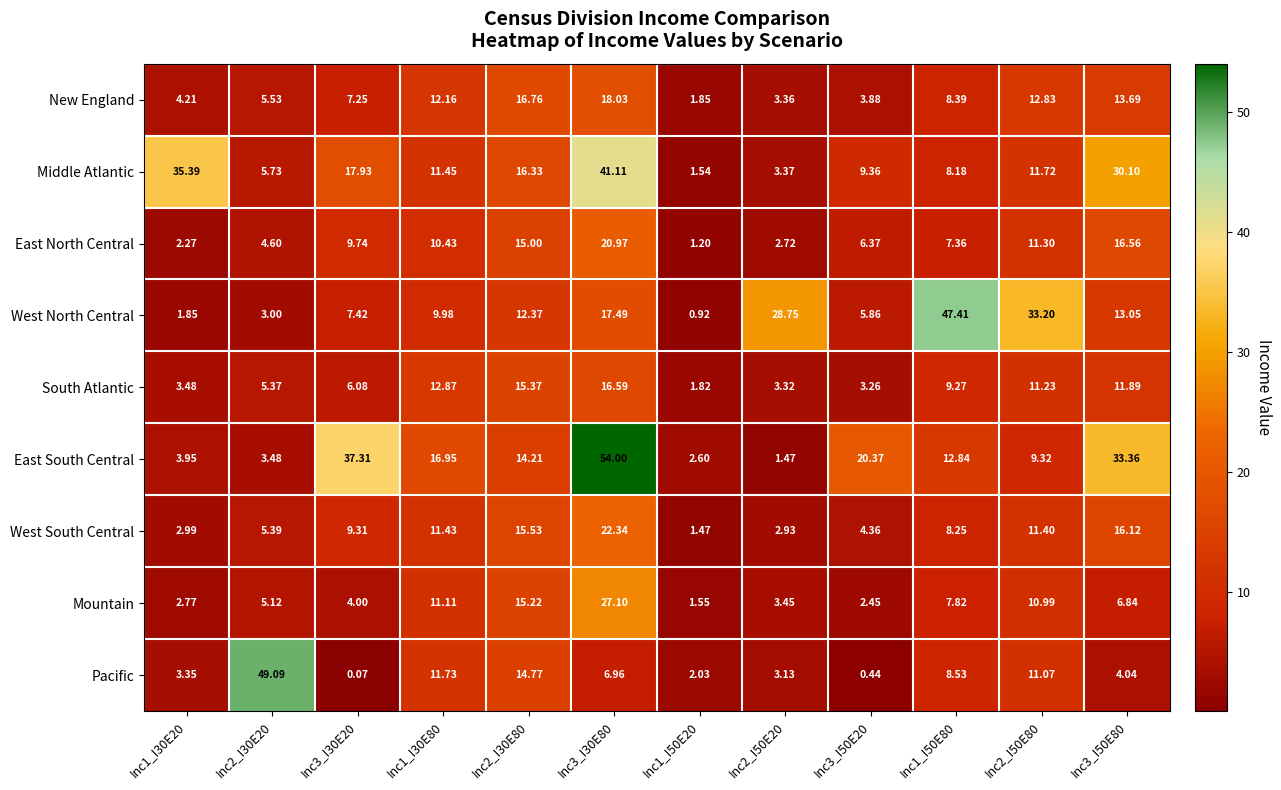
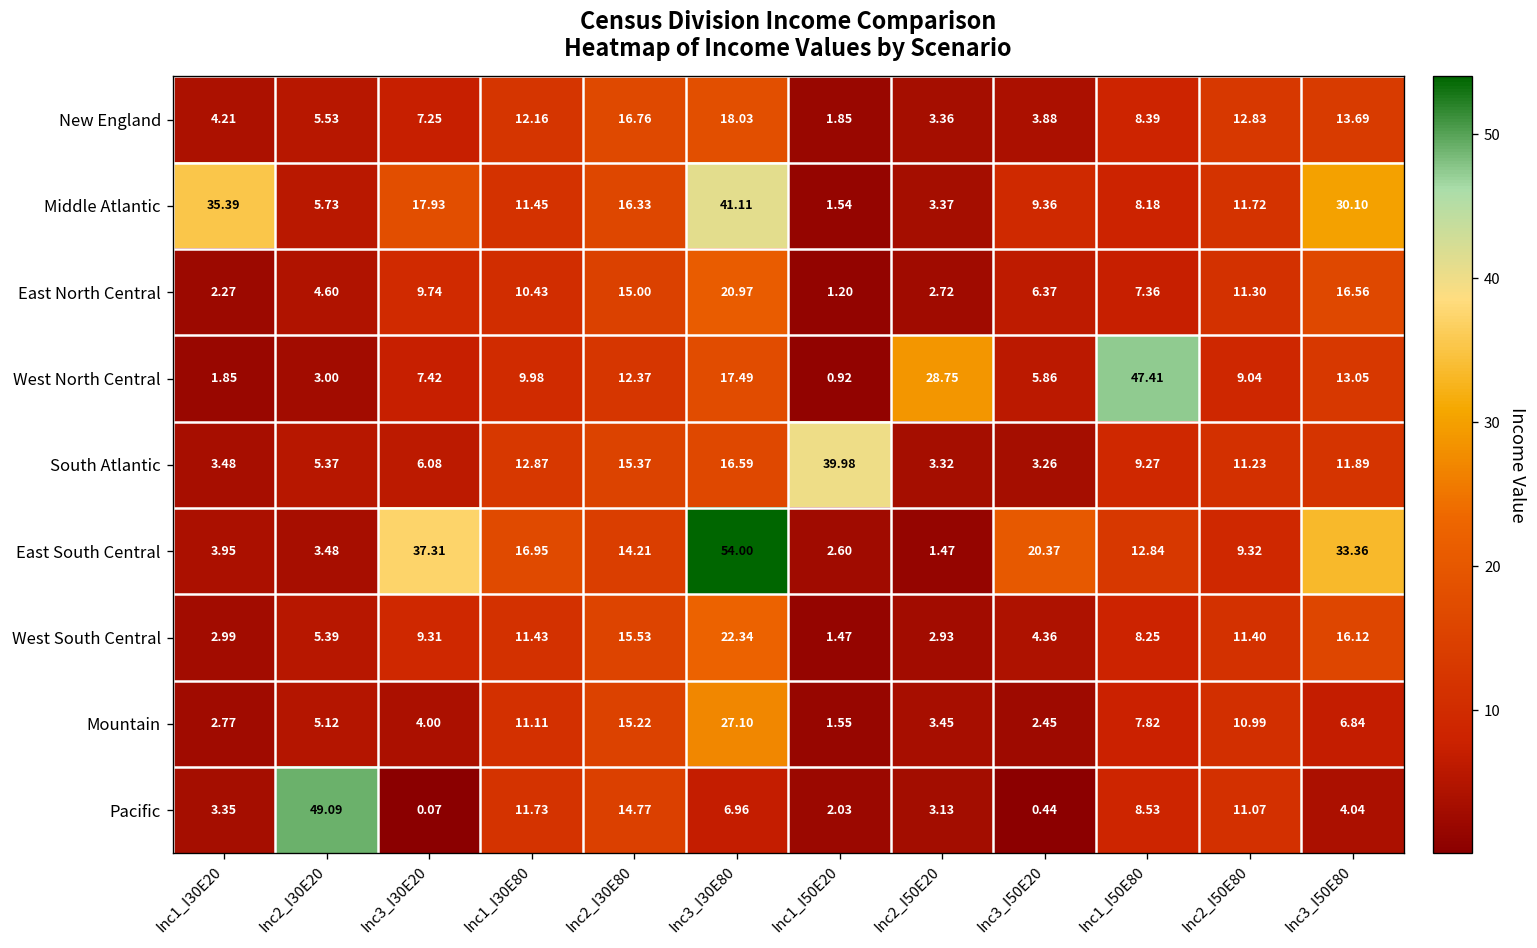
  {
    "New England": {
      "Inc1_I30E20": 4.21,
      "Inc2_I30E20": 5.53,
      "Inc3_I30E20": 7.25,
      "Inc1_I30E80": 12.16,
      "Inc2_I30E80": 16.76,
      "Inc3_I30E80": 18.03,
      "Inc1_I50E20": 1.85,
      "Inc2_I50E20": 3.36,
      "Inc3_I50E20": 3.88,
      "Inc1_I50E80": 8.39,
      "Inc2_I50E80": 12.83,
      "Inc3_I50E80": 13.69
    },
    "Middle Atlantic": {
      "Inc1_I30E20": 35.39,
      "Inc2_I30E20": 5.73,
      "Inc3_I30E20": 17.93,
      "Inc1_I30E80": 11.45,
      "Inc2_I30E80": 16.33,
      "Inc3_I30E80": 41.11,
      "Inc1_I50E20": 1.54,
      "Inc2_I50E20": 3.37,
      "Inc3_I50E20": 9.36,
      "Inc1_I50E80": 8.18,
      "Inc2_I50E80": 11.72,
      "Inc3_I50E80": 30.10
    },
    "East North Central": {
      "Inc1_I30E20": 2.27,
      "Inc2_I30E20": 4.60,
      "Inc3_I30E20": 9.74,
      "Inc1_I30E80": 10.43,
      "Inc2_I30E80": 15.00,
      "Inc3_I30E80": 20.97,
      "Inc1_I50E20": 1.20,
      "Inc2_I50E20": 2.72,
      "Inc3_I50E20": 6.37,
      "Inc1_I50E80": 7.36,
      "Inc2_I50E80": 11.30,
      "Inc3_I50E80": 16.56
    },
    "West North Central": {
      "Inc1_I30E20": 1.85,
      "Inc2_I30E20": 3.00,
      "Inc3_I30E20": 7.42,
      "Inc1_I30E80": 9.98,
      "Inc2_I30E80": 12.37,
      "Inc3_I30E80": 17.49,
      "Inc1_I50E20": 0.92,
      "Inc2_I50E20": 28.75,
      "Inc3_I50E20": 5.86,
      "Inc1_I50E80": 47.41,
-     "Inc2_I50E80": 33.20,
+     "Inc2_I50E80": 9.04,
      "Inc3_I50E80": 13.05
    },
    "South Atlantic": {
      "Inc1_I30E20": 3.48,
      "Inc2_I30E20": 5.37,
      "Inc3_I30E20": 6.08,
      "Inc1_I30E80": 12.87,
      "Inc2_I30E80": 15.37,
      "Inc3_I30E80": 16.59,
-     "Inc1_I50E20": 1.82,
+     "Inc1_I50E20": 39.98,
      "Inc2_I50E20": 3.32,
      "Inc3_I50E20": 3.26,
      "Inc1_I50E80": 9.27,
      "Inc2_I50E80": 11.23,
      "Inc3_I50E80": 11.89
    },
    "East South Central": {
      "Inc1_I30E20": 3.95,
      "Inc2_I30E20": 3.48,
      "Inc3_I30E20": 37.31,
      "Inc1_I30E80": 16.95,
      "Inc2_I30E80": 14.21,
      "Inc3_I30E80": 54.00,
      "Inc1_I50E20": 2.60,
      "Inc2_I50E20": 1.47,
      "Inc3_I50E20": 20.37,
      "Inc1_I50E80": 12.84,
      "Inc2_I50E80": 9.32,
      "Inc3_I50E80": 33.36
    },
    "West South Central": {
      "Inc1_I30E20": 2.99,
      "Inc2_I30E20": 5.39,
      "Inc3_I30E20": 9.31,
      "Inc1_I30E80": 11.43,
      "Inc2_I30E80": 15.53,
      "Inc3_I30E80": 22.34,
      "Inc1_I50E20": 1.47,
      "Inc2_I50E20": 2.93,
      "Inc3_I50E20": 4.36,
      "Inc1_I50E80": 8.25,
      "Inc2_I50E80": 11.40,
      "Inc3_I50E80": 16.12
    },
    "Mountain": {
      "Inc1_I30E20": 2.77,
      "Inc2_I30E20": 5.12,
      "Inc3_I30E20": 4.00,
      "Inc1_I30E80": 11.11,
      "Inc2_I30E80": 15.22,
      "Inc3_I30E80": 27.10,
      "Inc1_I50E20": 1.55,
      "Inc2_I50E20": 3.45,
      "Inc3_I50E20": 2.45,
      "Inc1_I50E80": 7.82,
      "Inc2_I50E80": 10.99,
      "Inc3_I50E80": 6.84
    },
    "Pacific": {
      "Inc1_I30E20": 3.35,
      "Inc2_I30E20": 49.09,
      "Inc3_I30E20": 0.07,
      "Inc1_I30E80": 11.73,
      "Inc2_I30E80": 14.77,
      "Inc3_I30E80": 6.96,
      "Inc1_I50E20": 2.03,
      "Inc2_I50E20": 3.13,
      "Inc3_I50E20": 0.44,
      "Inc1_I50E80": 8.53,
      "Inc2_I50E80": 11.07,
      "Inc3_I50E80": 4.04
    }
  }
